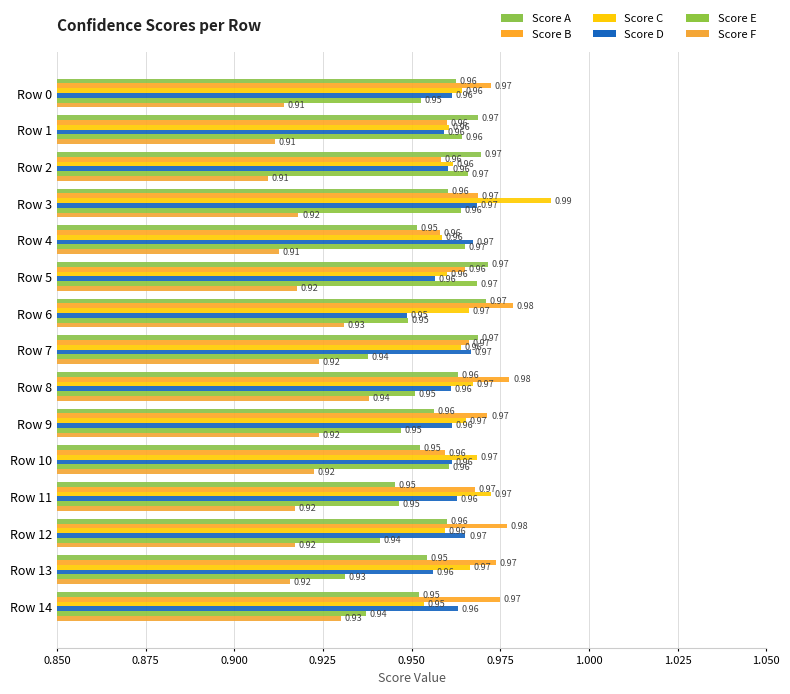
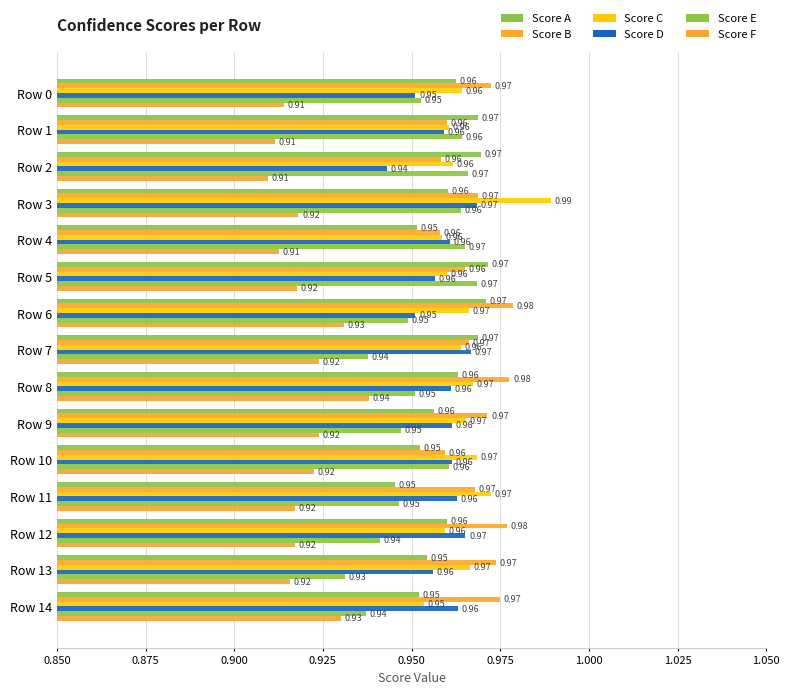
  {
    "Score D": {
-     "Row 0": 0.96,
-     "Row 2": 0.96,
+     "Row 0": 0.95,
+     "Row 2": 0.94,
      "Row 3": 0.97,
-     "Row 4": 0.97,
-     "Row 6": 0.949,
+     "Row 4": 0.96,
+     "Row 6": 0.951,
      "Row 8": 0.96,
      "Row 9": 0.96,
      "Row 11": 0.96,
      "Row 12": 0.97,
      "Row 13": 0.96,
      "Row 14": 0.96
    }
  }
